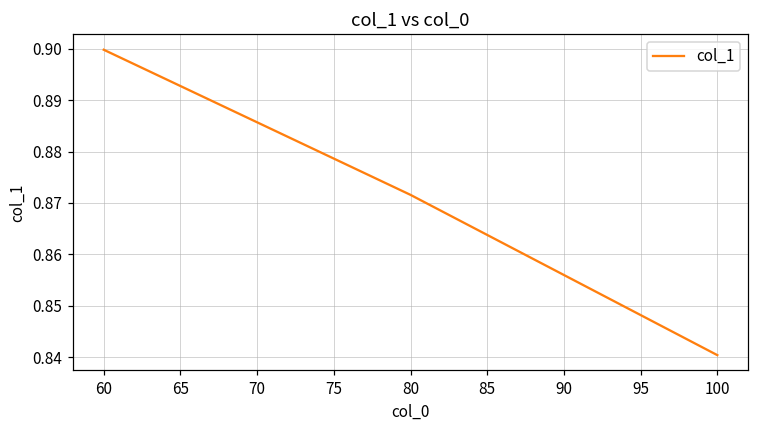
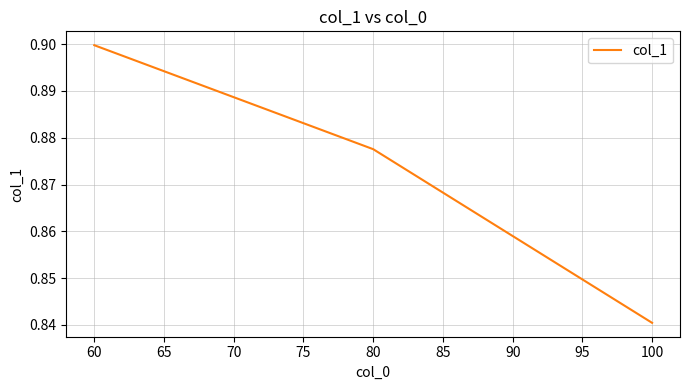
  {
    "60": 0.900,
-   "80": 0.872,
+   "80": 0.878,
    "100": 0.840
  }
